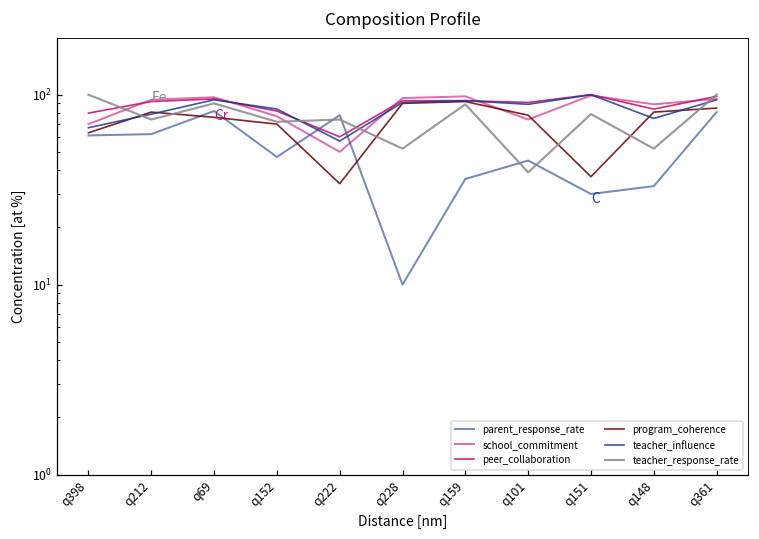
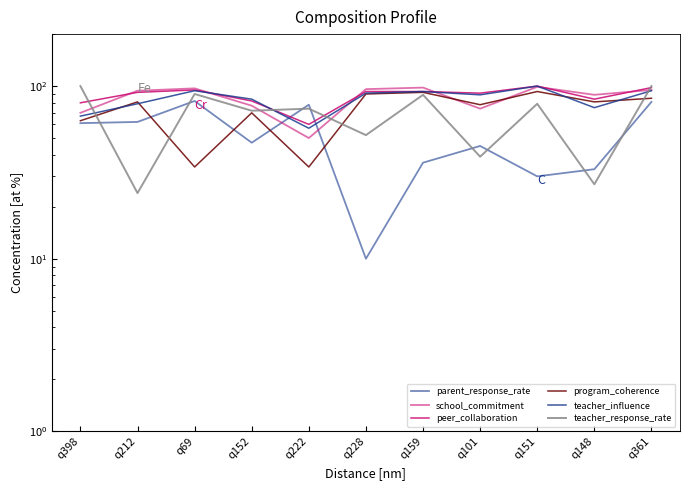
  {
    "program_coherence": {
-     "q69": 80,
+     "q69": 34,
      "q222": 34,
      "q101": 80,
-     "q151": 37,
+     "q151": 90,
      "q148": 80,
      "q361": 90
    },
    "teacher_response_rate": {
      "q398": 100,
-     "q212": 74,
+     "q212": 24,
      "q69": 90,
      "q222": 74,
      "q228": 52,
      "q101": 39,
      "q151": 80,
-     "q148": 52
+     "q148": 27
    }
  }
